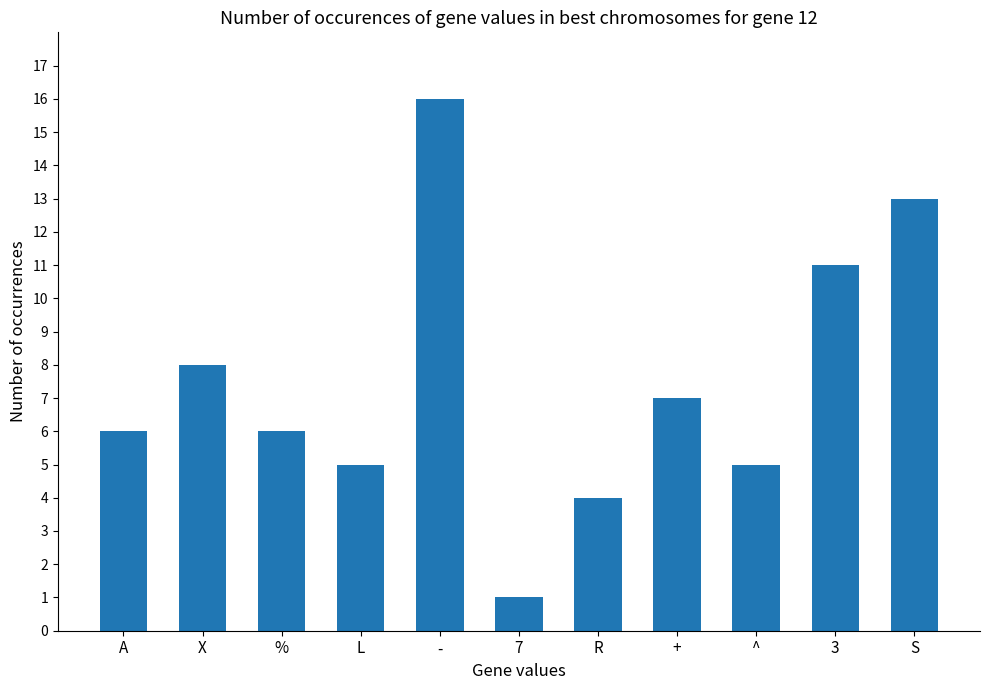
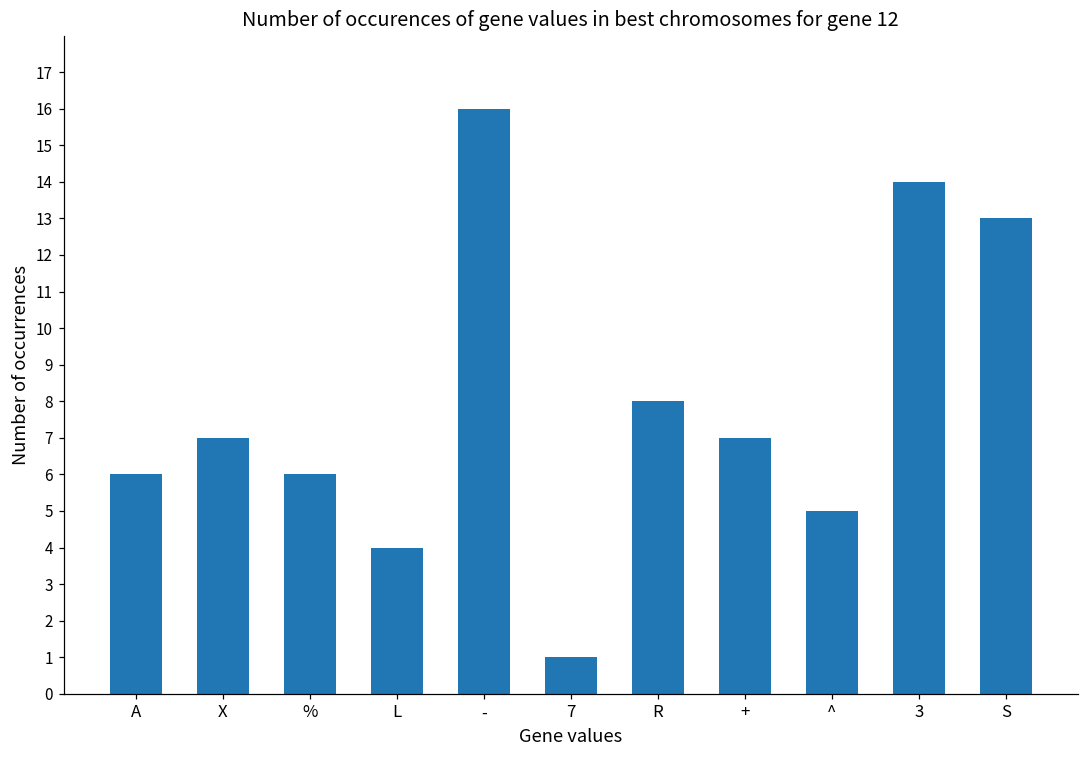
  {
    "A": 6,
-   "X": 8,
+   "X": 7,
    "%": 6,
-   "L": 5,
+   "L": 4,
    "-": 16,
    "7": 1,
-   "R": 4,
+   "R": 8,
    "+": 7,
    "^": 5,
-   "3": 11,
+   "3": 14,
    "S": 13
  }
